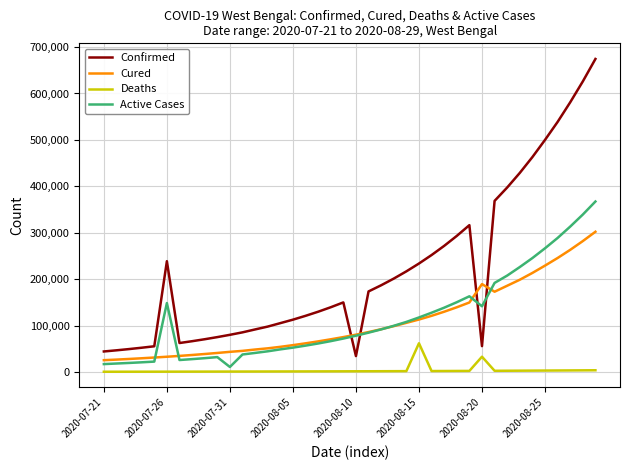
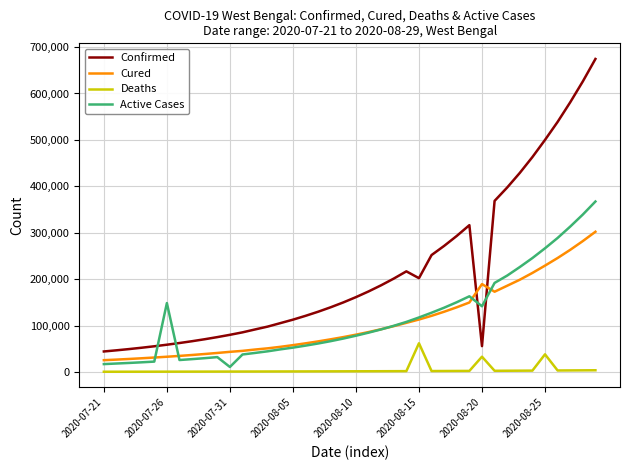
  {
    "Confirmed": {
      "2020-07-21": "40,000",
-     "2020-07-26": "240,000",
+     "2020-07-26": "60,000",
      "2020-07-31": "80,000",
      "2020-08-05": "110,000",
-     "2020-08-10": "30,000",
-     "2020-08-15": "230,000",
+     "2020-08-10": "160,000",
+     "2020-08-15": "200,000",
      "2020-08-20": "60,000",
      "2020-08-25": "500,000"
    },
    "Cured": {
      "2020-07-21": "30,000",
      "2020-07-26": "30,000",
      "2020-07-31": "40,000",
      "2020-08-20": "190,000",
      "2020-08-25": "230,000"
    },
    "Deaths": {
      "2020-07-21": "0",
      "2020-07-26": "0",
      "2020-07-31": "0",
      "2020-08-05": "0",
      "2020-08-10": "0",
      "2020-08-15": "60,000",
      "2020-08-20": "30,000",
-     "2020-08-25": "0"
+     "2020-08-25": "40,000"
    },
    "Active Cases": {
      "2020-07-21": "20,000",
      "2020-07-26": "150,000",
      "2020-07-31": "10,000",
      "2020-08-20": "140,000",
      "2020-08-25": "270,000"
    }
  }
